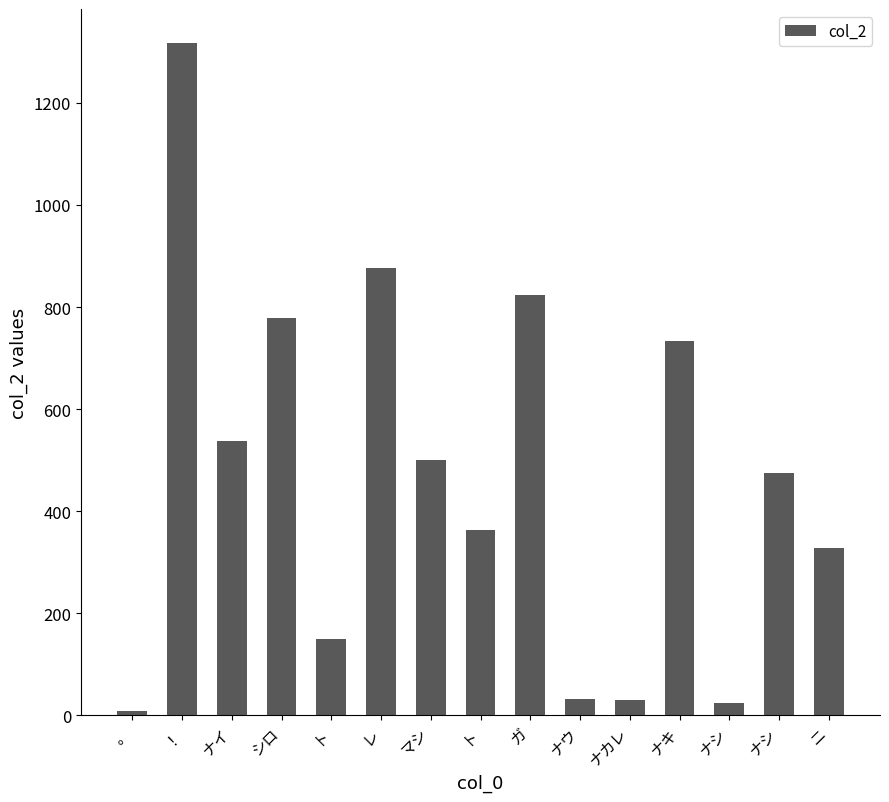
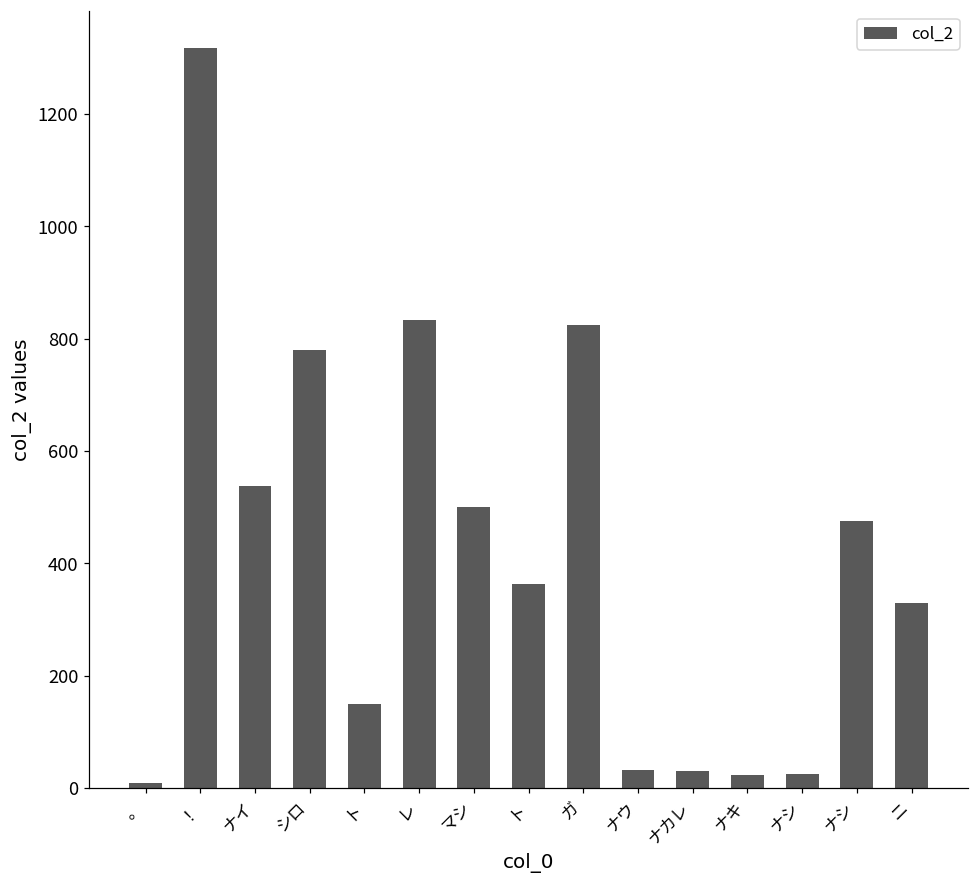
  {
    "。": 10,
    "！": 1320,
    "ナイ": 540,
    "シロ": 780,
-   "レ": 880,
+   "レ": 830,
    "マシ": 500,
    "ガ": 820,
    "ナウ": 30,
    "ナカレ": 30,
-   "ナキ": 730,
+   "ナキ": 20,
    "ニ": 330
  }
